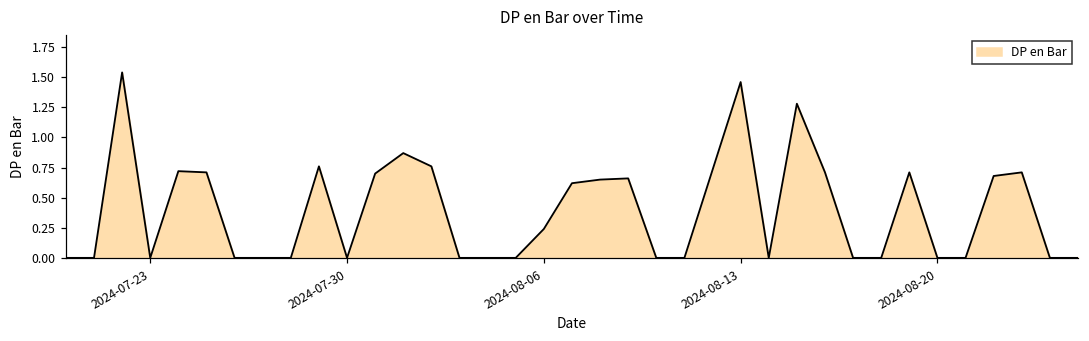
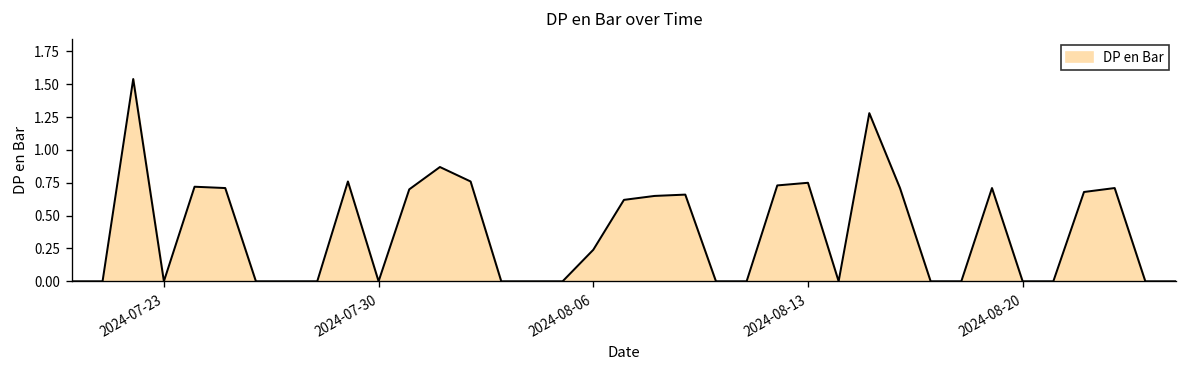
  {
    "2024-07-23": 0.00,
    "2024-07-30": 0.00,
    "2024-08-06": 0.24,
-   "2024-08-13": 1.46,
+   "2024-08-13": 0.75,
    "2024-08-20": 0.00
  }
